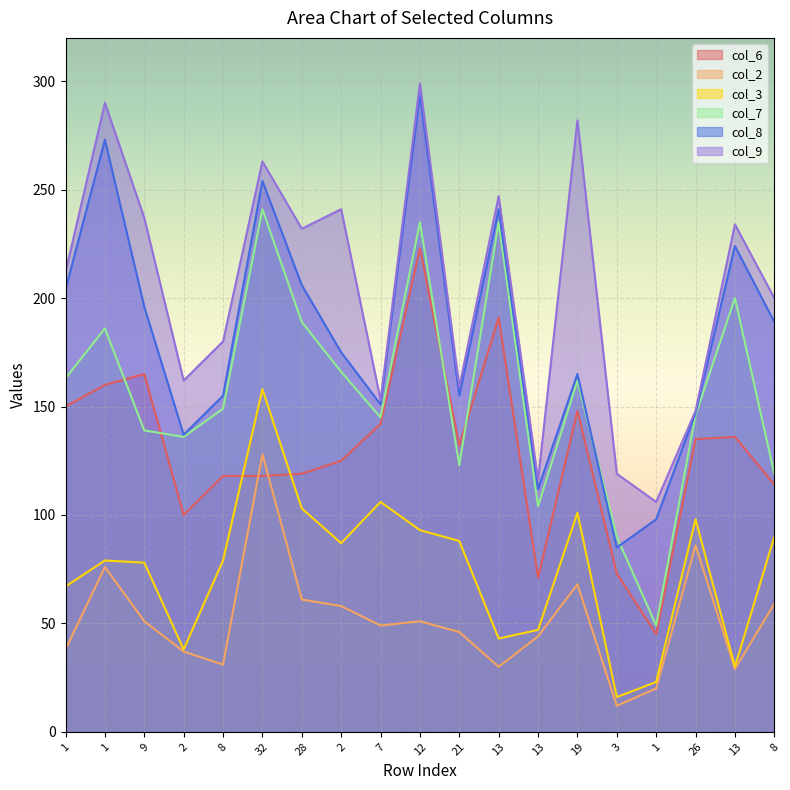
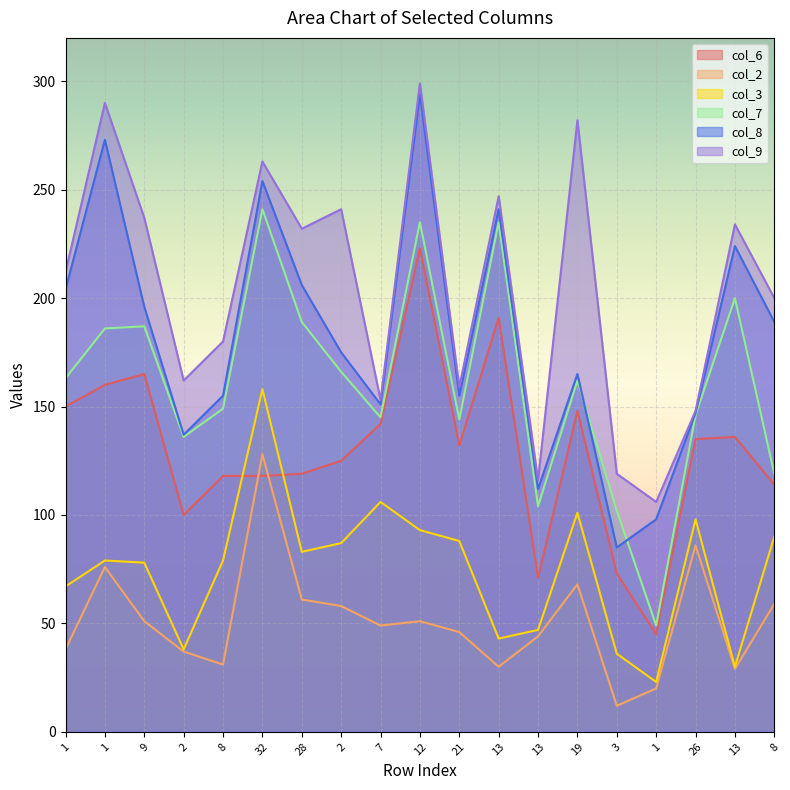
  {
    "col_3": {
      "9": 78,
      "32": 158,
-     "28": 103,
+     "28": 83,
      "7": 106,
      "12": 93,
      "21": 88,
      "19": 101,
-     "3": 16,
+     "3": 36,
      "26": 98
    },
    "col_7": {
-     "9": 139,
+     "9": 187,
      "32": 241,
      "28": 189,
      "7": 145,
      "12": 235,
-     "21": 123,
+     "21": 144,
      "19": 162,
-     "3": 90
+     "3": 102
    },
    "col_8": {
      "9": 196,
      "32": 254,
      "28": 206,
      "7": 151,
      "12": 294,
      "21": 155,
      "19": 165,
      "3": 85
    },
    "col_9": {
      "9": 237,
      "32": 263,
      "28": 232,
      "7": 153,
      "12": 299,
      "21": 159,
      "19": 282,
      "3": 119
    }
  }
